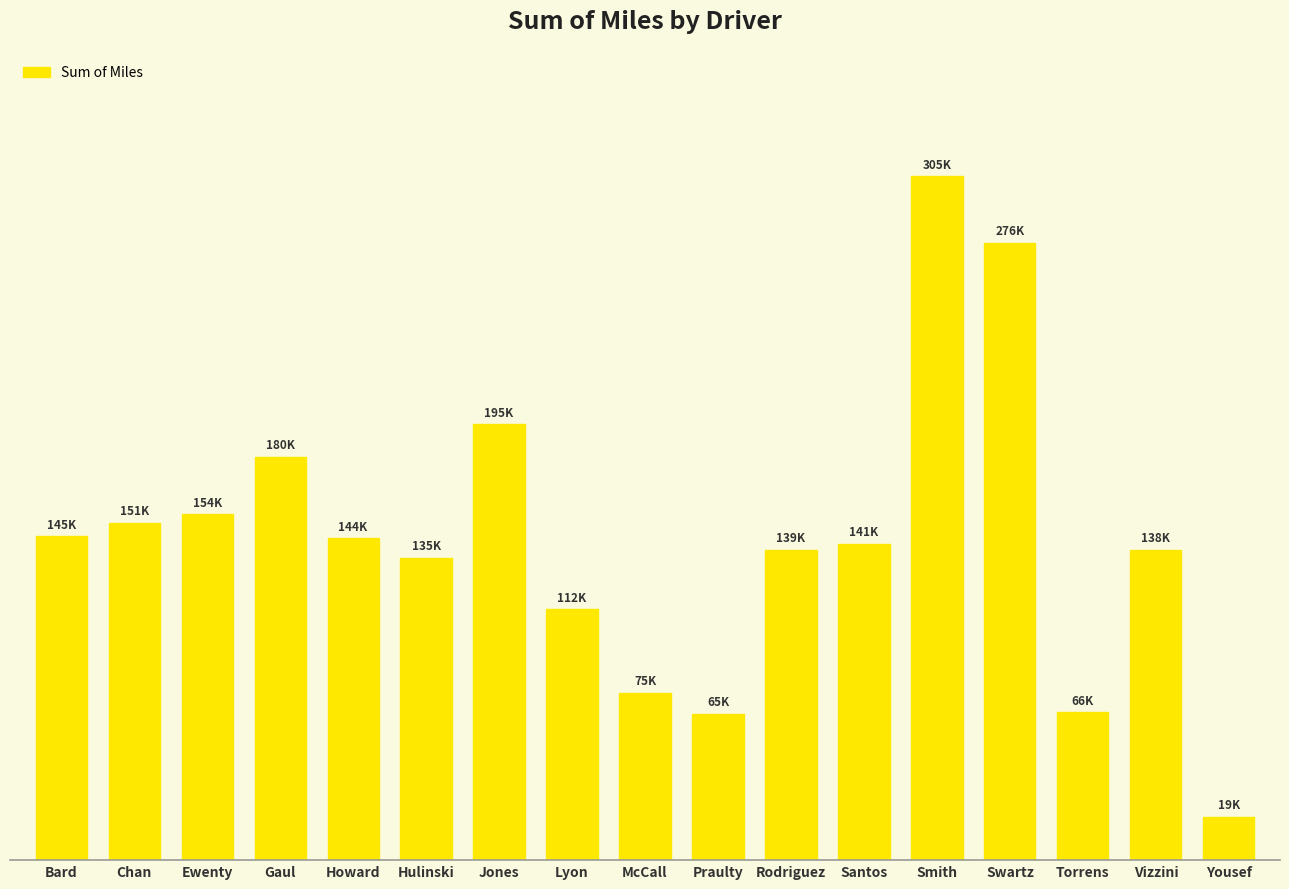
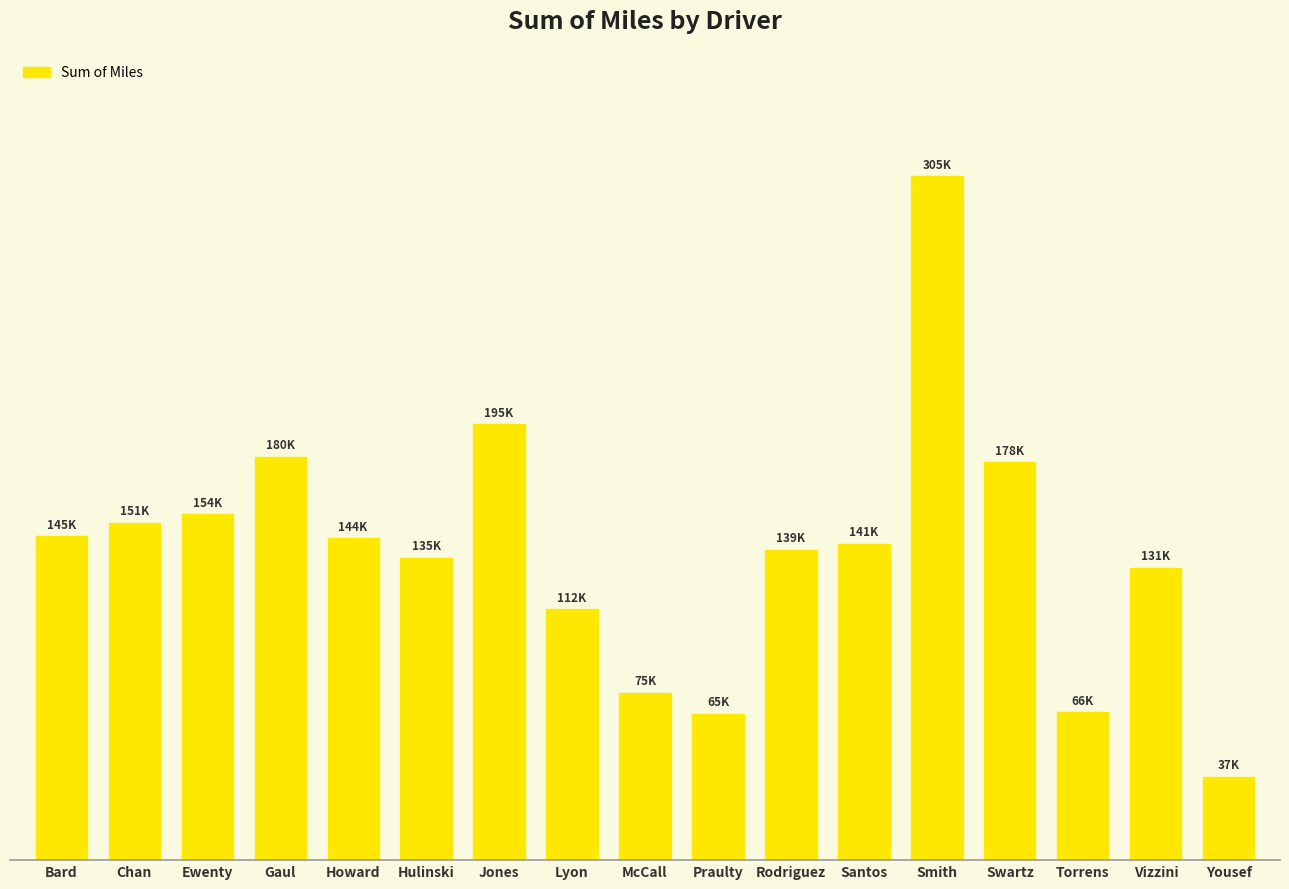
  {
    "Bard": "145K",
    "Chan": "151K",
    "Ewenty": "154K",
    "Gaul": "180K",
    "Howard": "144K",
    "Hulinski": "135K",
    "Jones": "195K",
    "Lyon": "112K",
    "McCall": "75K",
    "Praulty": "65K",
    "Rodriguez": "139K",
    "Santos": "141K",
    "Smith": "305K",
-   "Swartz": "276K",
+   "Swartz": "178K",
    "Torrens": "66K",
-   "Vizzini": "138K",
-   "Yousef": "19K"
+   "Vizzini": "131K",
+   "Yousef": "37K"
  }
